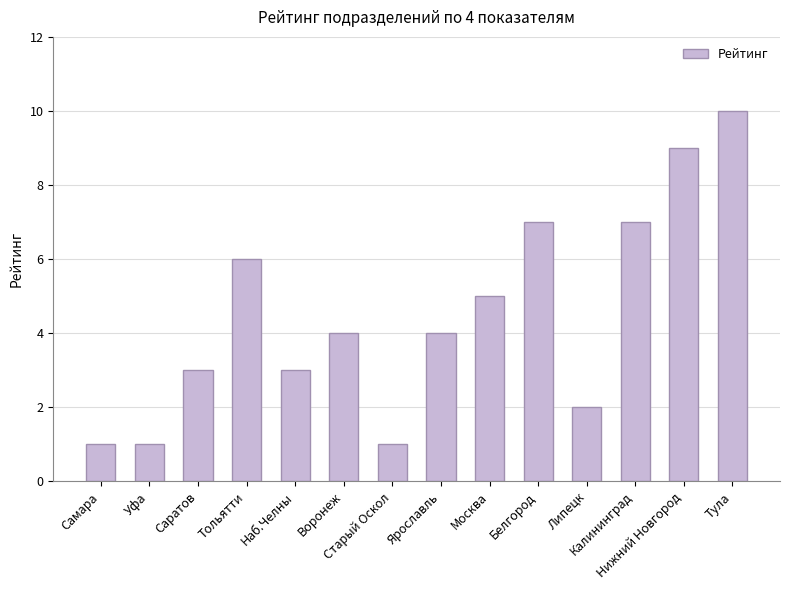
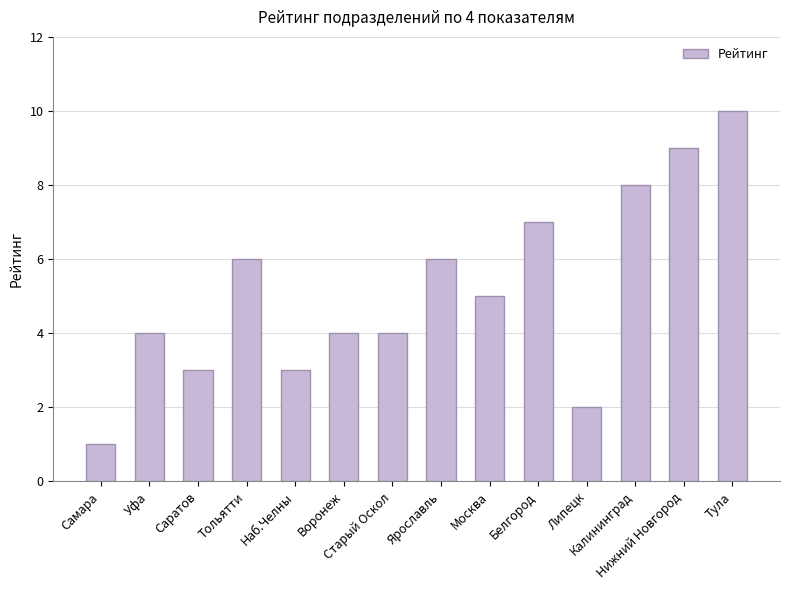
  {
    "Самара": 1,
-   "Уфа": 1,
+   "Уфа": 4,
    "Саратов": 3,
    "Тольятти": 6,
    "Наб.Челны": 3,
    "Воронеж": 4,
-   "Старый Оскол": 1,
-   "Ярославль": 4,
+   "Старый Оскол": 4,
+   "Ярославль": 6,
    "Москва": 5,
    "Белгород": 7,
    "Липецк": 2,
-   "Калининград": 7,
+   "Калининград": 8,
    "Нижний Новгород": 9,
    "Тула": 10
  }
